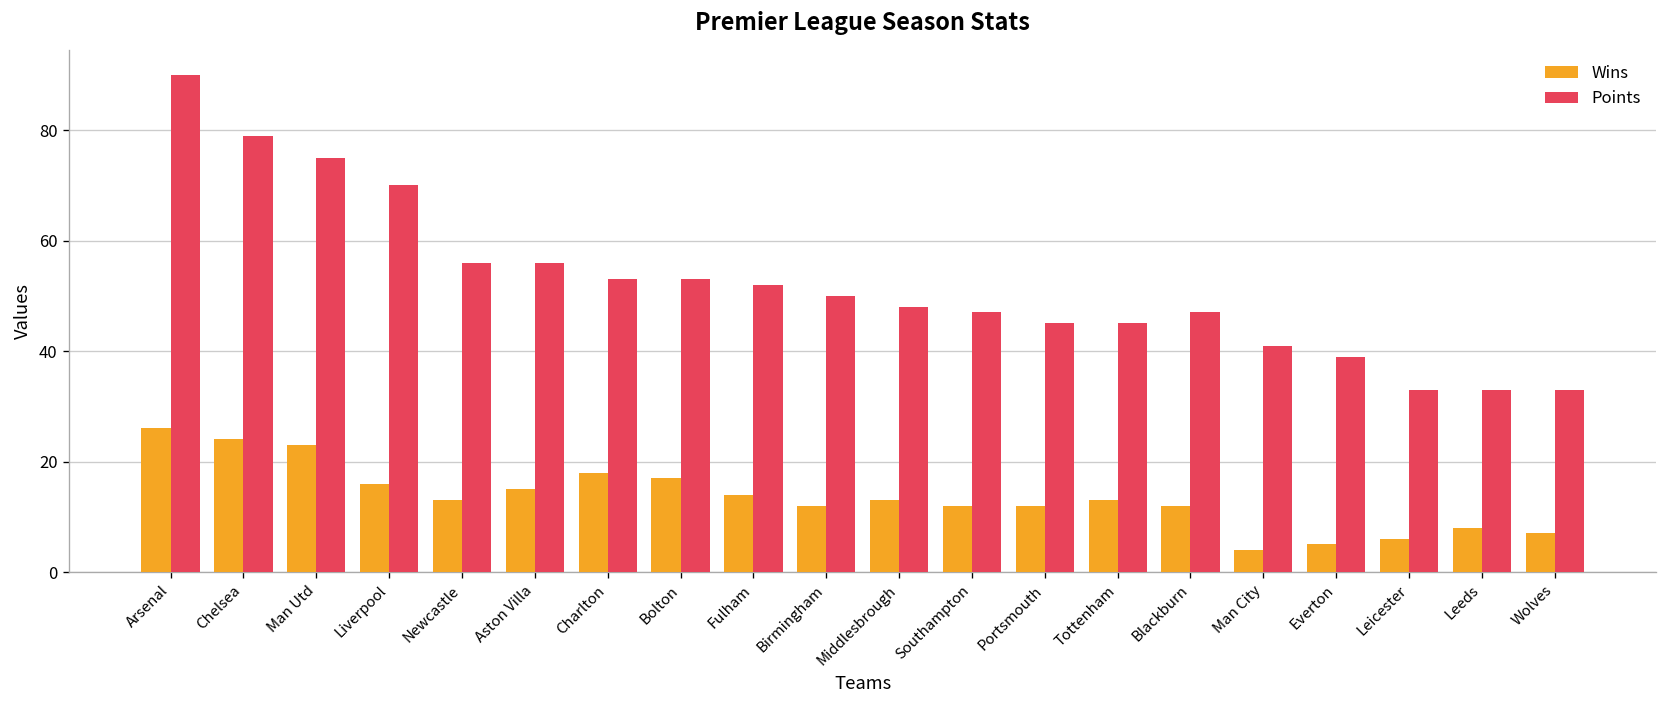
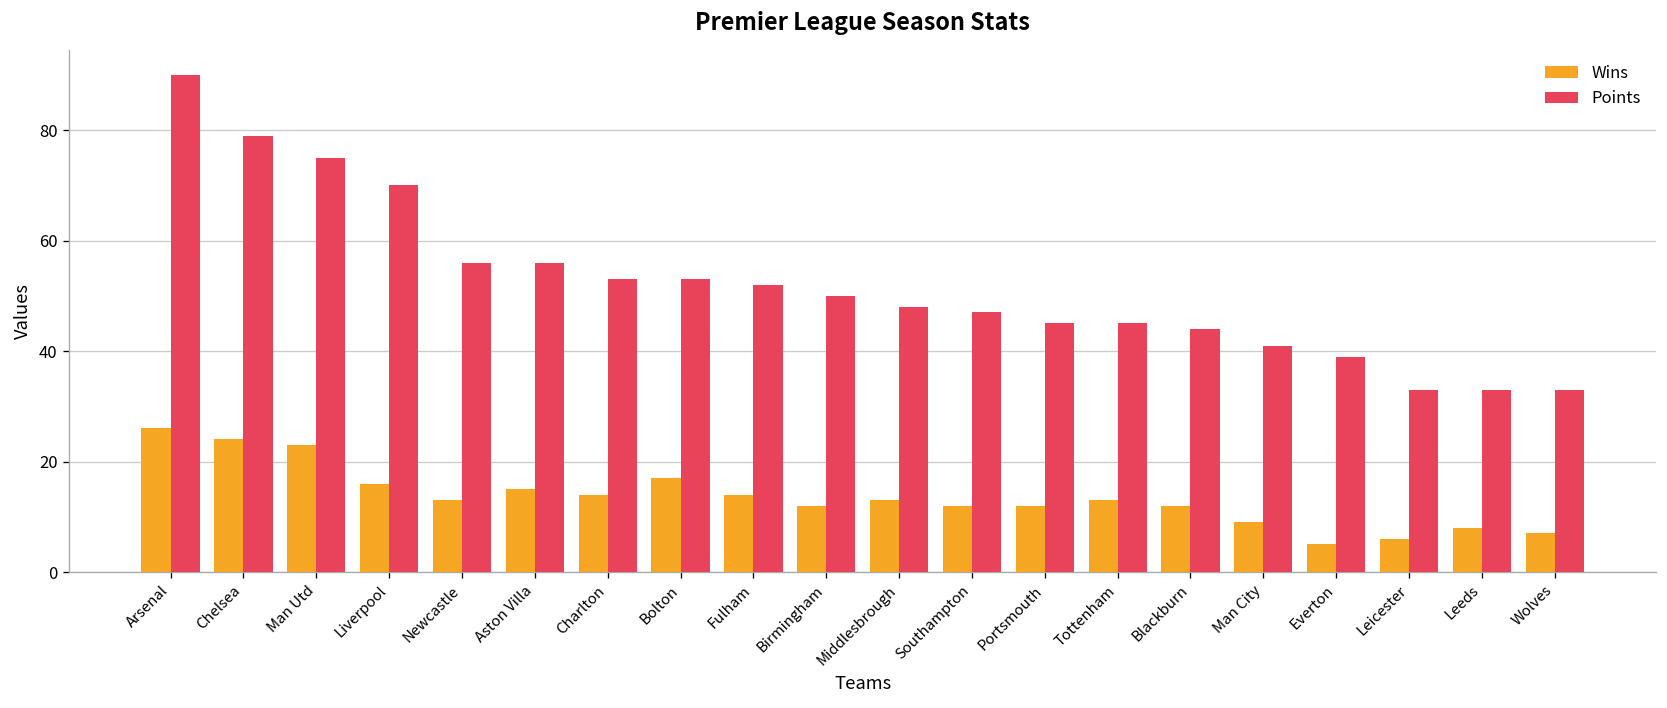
  {
    "Wins": {
      "Arsenal": 26,
      "Chelsea": 24,
      "Man Utd": 23,
      "Liverpool": 16,
      "Newcastle": 13,
      "Aston Villa": 15,
-     "Charlton": 18,
+     "Charlton": 14,
      "Bolton": 17,
      "Fulham": 14,
      "Birmingham": 12,
      "Middlesbrough": 13,
      "Southampton": 12,
      "Portsmouth": 12,
      "Tottenham": 13,
      "Blackburn": 12,
-     "Man City": 4,
+     "Man City": 9,
      "Everton": 5,
      "Leicester": 6,
      "Leeds": 8,
      "Wolves": 7
    },
    "Points": {
      "Arsenal": 90,
      "Chelsea": 79,
      "Man Utd": 75,
      "Liverpool": 70,
      "Newcastle": 56,
      "Aston Villa": 56,
      "Charlton": 53,
      "Bolton": 53,
      "Fulham": 52,
      "Birmingham": 50,
      "Middlesbrough": 48,
      "Southampton": 47,
      "Portsmouth": 45,
      "Tottenham": 45,
-     "Blackburn": 47,
+     "Blackburn": 44,
      "Man City": 41,
      "Everton": 39,
      "Leicester": 33,
      "Leeds": 33,
      "Wolves": 33
    }
  }
